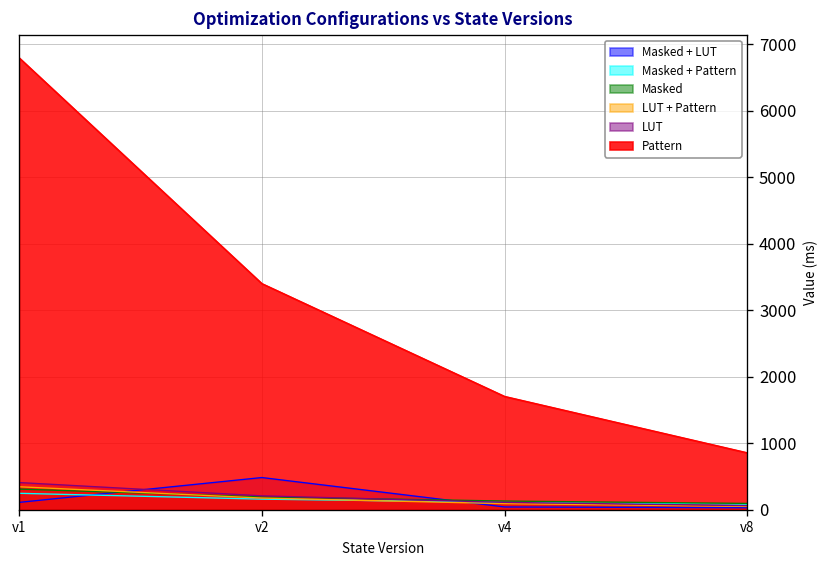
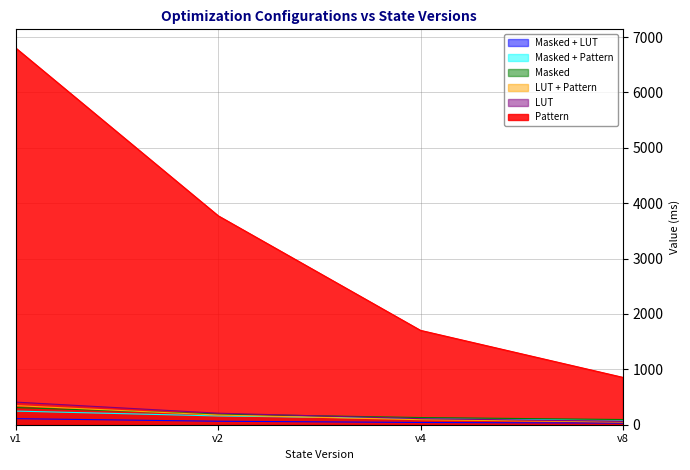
  {
    "Masked + LUT": {
      "v1": 100,
-     "v2": 500,
+     "v2": 100,
      "v4": 0
    },
    "Masked + Pattern": {
      "v1": 200
    },
    "LUT": {
      "v1": 400
    },
    "Pattern": {
      "v1": 6800,
-     "v2": 3400,
+     "v2": 3800,
      "v4": 1700,
      "v8": 900
    }
  }
